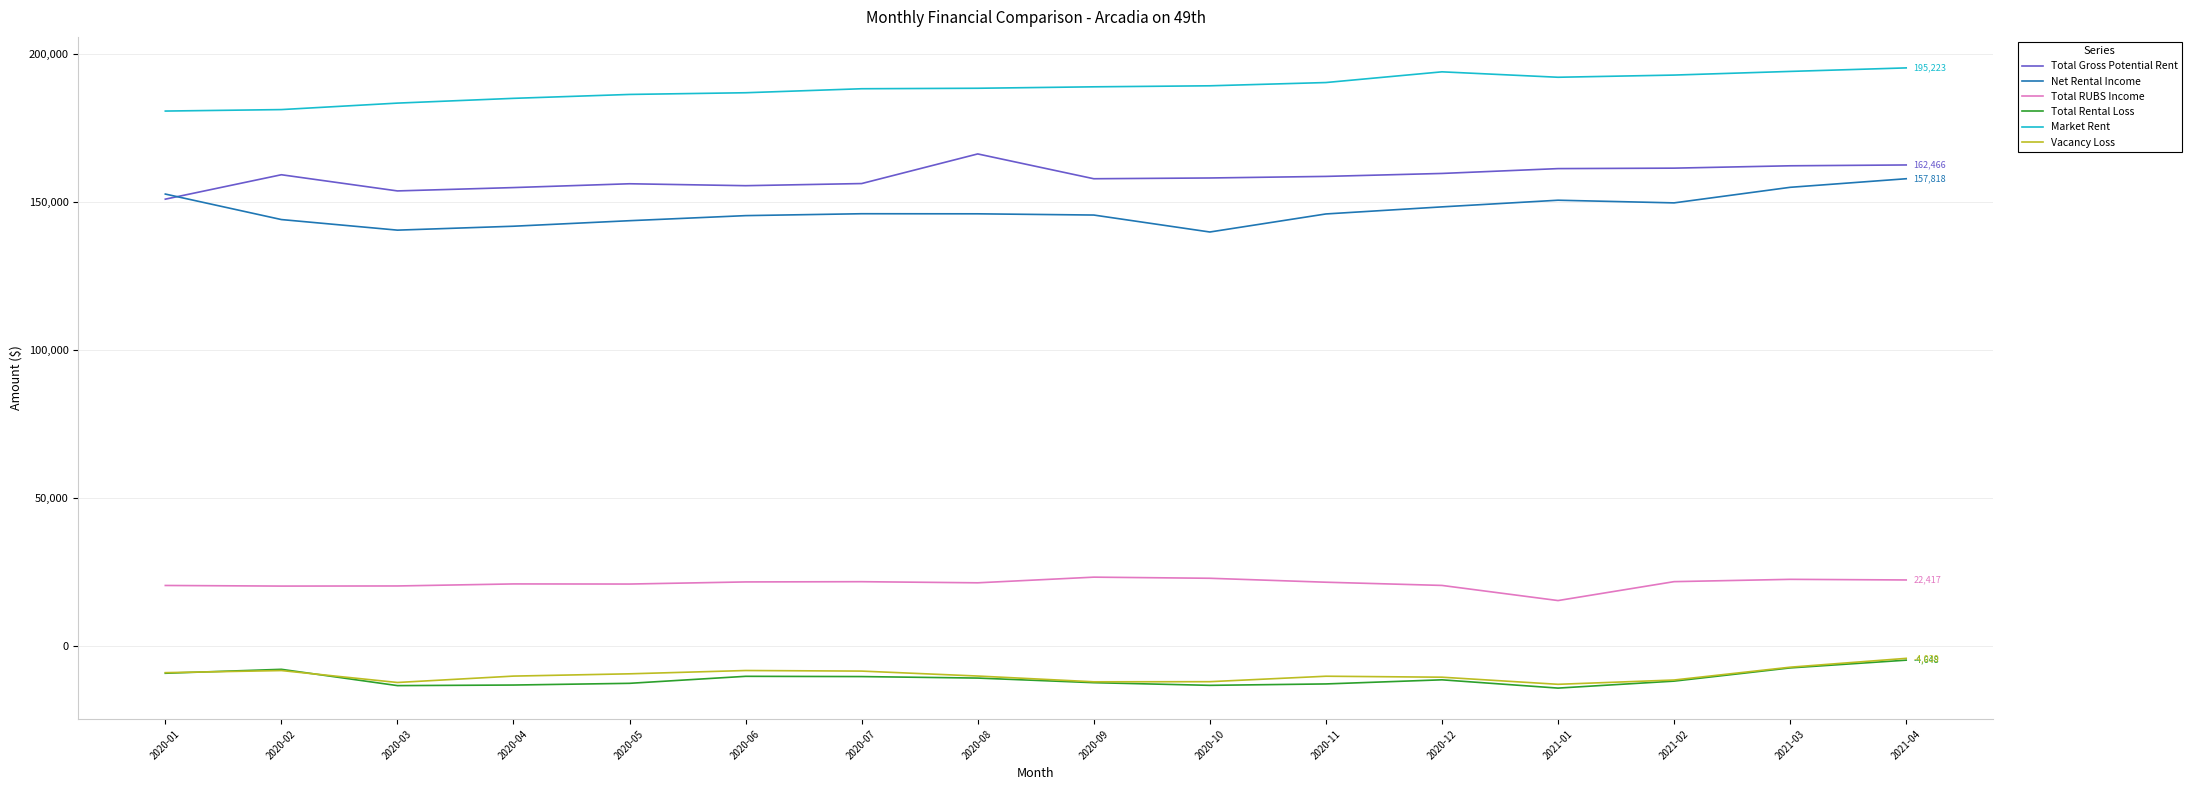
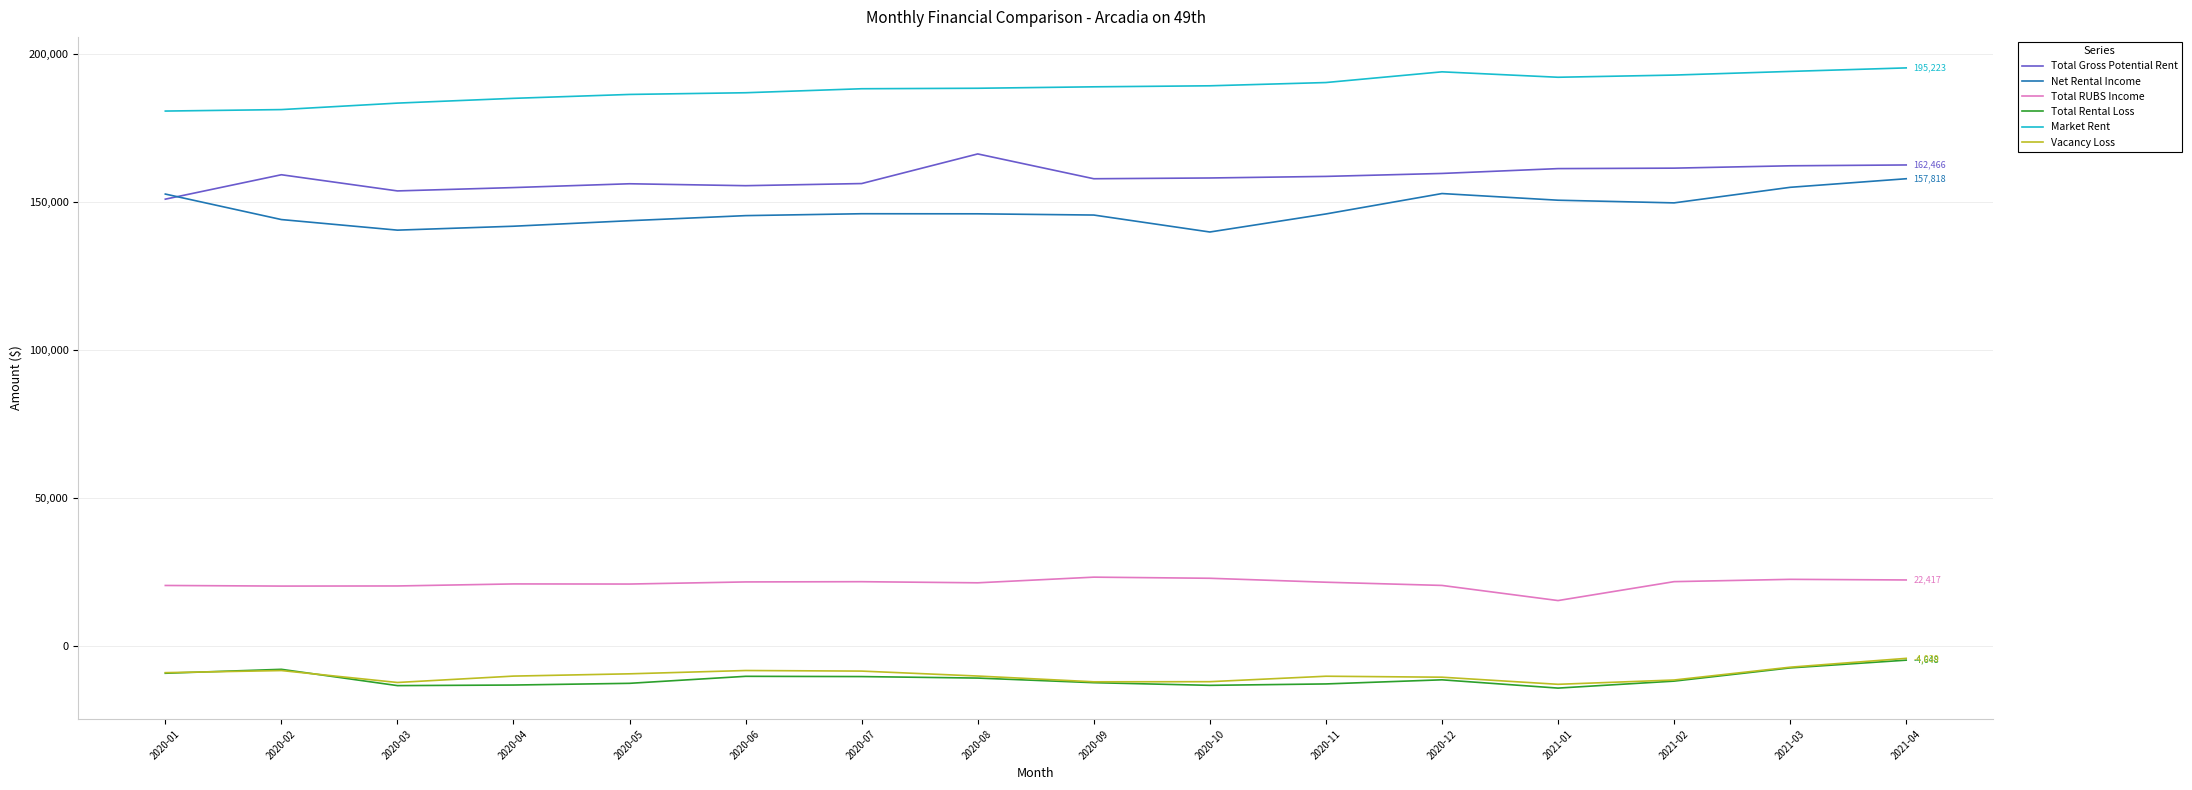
  {
    "Total Gross Potential Rent": {
      "2021-04": "162,466"
    },
    "Net Rental Income": {
      "2020-01": "153,000",
      "2020-02": "144,000",
      "2020-03": "140,000",
      "2020-04": "142,000",
      "2020-05": "144,000",
      "2020-06": "145,000",
      "2020-07": "146,000",
      "2020-08": "146,000",
      "2020-09": "146,000",
      "2020-10": "140,000",
      "2020-11": "146,000",
-     "2020-12": "148,000",
+     "2020-12": "153,000",
      "2021-01": "151,000",
      "2021-02": "150,000",
      "2021-03": "155,000"
    },
    "Total RUBS Income": {
      "2021-04": "22,417"
    },
    "Total Rental Loss": {
      "2020-03": "-13,000",
      "2020-04": "-13,000",
      "2020-05": "-12,000",
      "2020-06": "-10,000",
      "2020-07": "-10,000",
      "2020-10": "-13,000",
      "2020-11": "-13,000",
      "2020-12": "-11,000",
      "2021-01": "-14,000"
    },
    "Market Rent": {
      "2021-04": "195,223"
    },
    "Vacancy Loss": {
      "2020-03": "-12,000",
      "2020-04": "-10,000",
      "2020-05": "-9,000",
      "2020-06": "-8,000",
      "2020-07": "-8,000",
      "2020-10": "-12,000",
      "2020-11": "-10,000",
      "2020-12": "-10,000",
      "2021-01": "-13,000"
    }
  }
